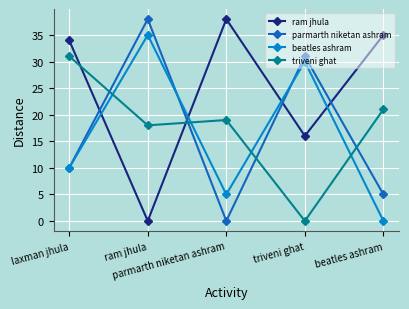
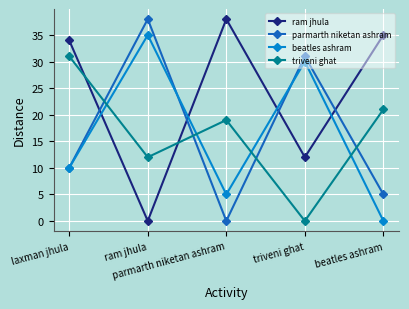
  {
    "ram jhula": {
      "laxman jhula": 34,
      "ram jhula": 0,
      "parmarth niketan ashram": 38,
-     "triveni ghat": 16
+     "triveni ghat": 12
    },
    "triveni ghat": {
      "laxman jhula": 31,
-     "ram jhula": 18,
+     "ram jhula": 12,
      "parmarth niketan ashram": 19,
      "triveni ghat": 0,
      "beatles ashram": 21
    }
  }
